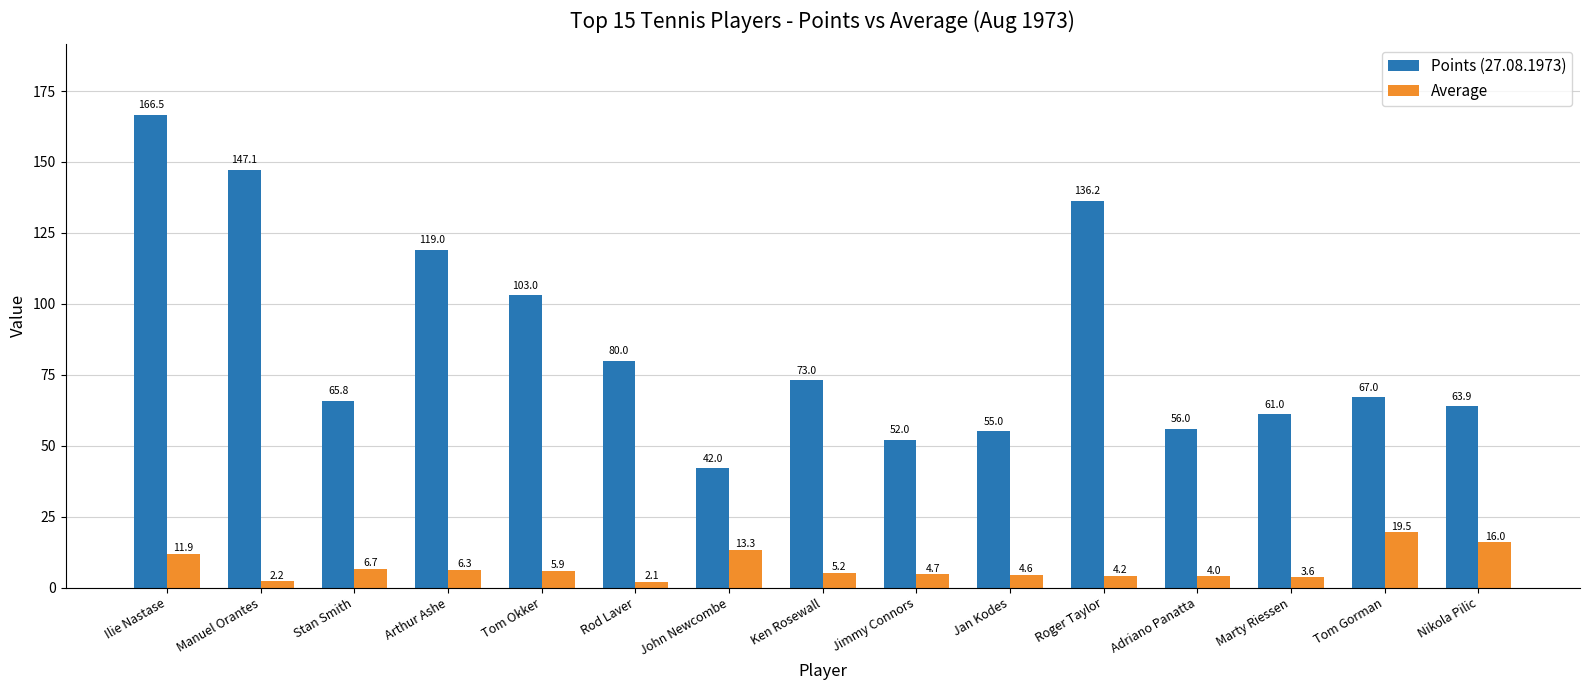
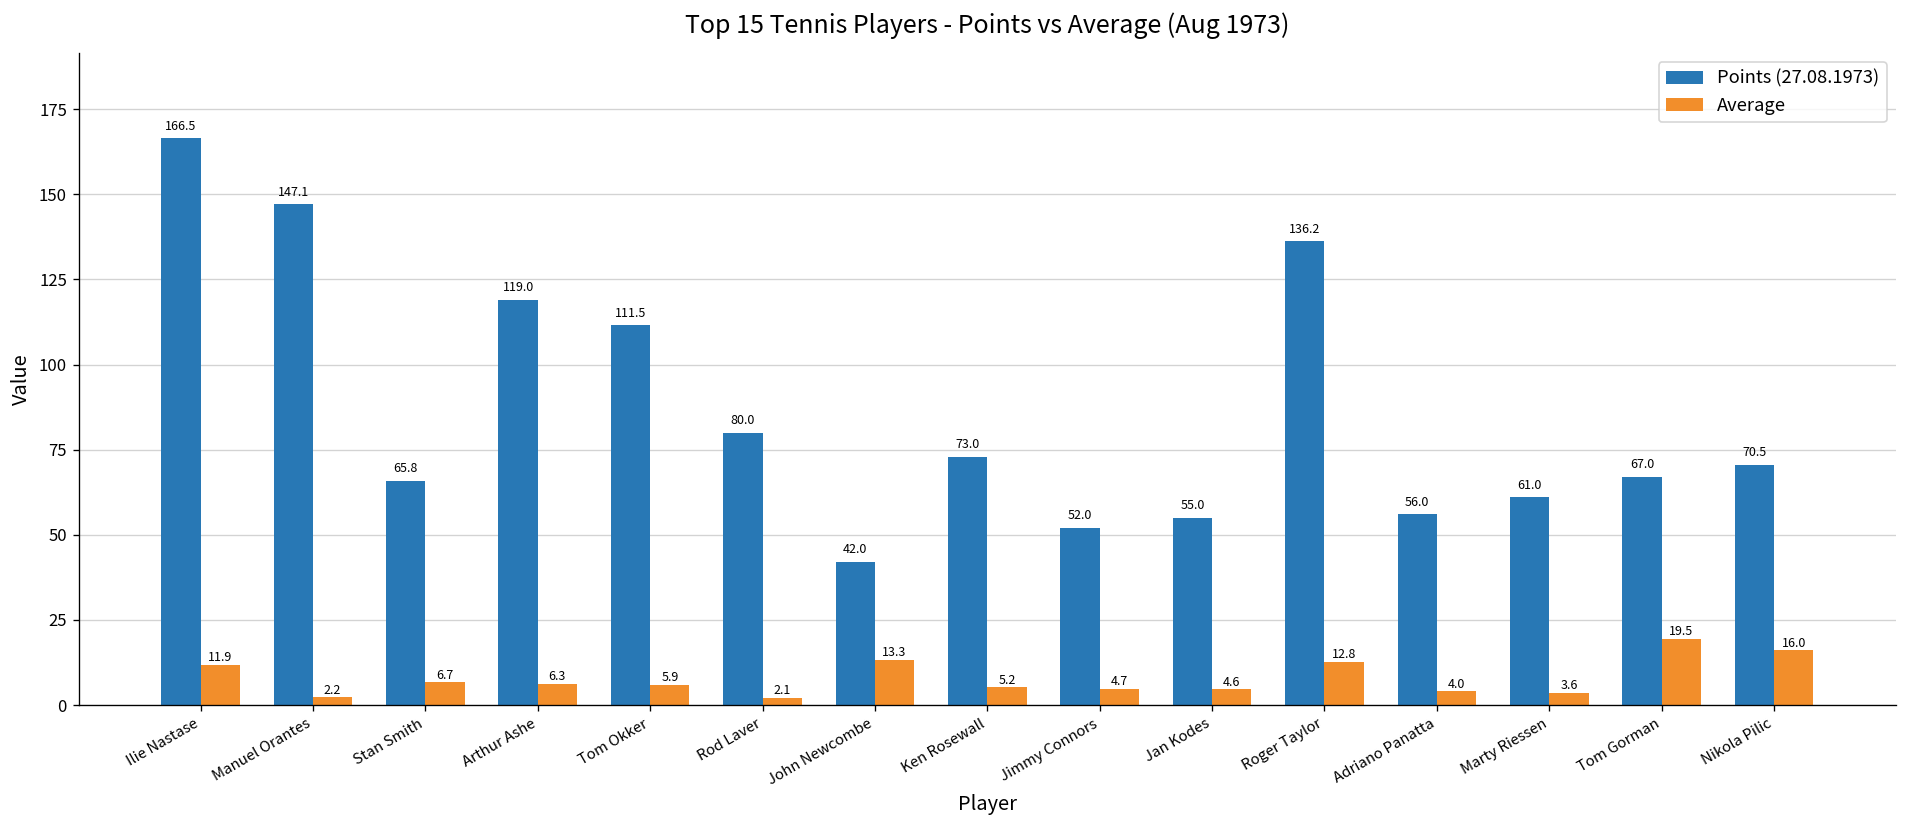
  {
    "Points (27.08.1973)": {
      "Ilie Nastase": 166.5,
      "Manuel Orantes": 147.1,
      "Stan Smith": 65.8,
      "Arthur Ashe": 119.0,
-     "Tom Okker": 103.0,
+     "Tom Okker": 111.5,
      "Rod Laver": 80.0,
      "John Newcombe": 42.0,
      "Ken Rosewall": 73.0,
      "Jimmy Connors": 52.0,
      "Jan Kodes": 55.0,
      "Roger Taylor": 136.2,
      "Adriano Panatta": 56.0,
      "Marty Riessen": 61.0,
      "Tom Gorman": 67.0,
-     "Nikola Pilic": 63.9
+     "Nikola Pilic": 70.5
    },
    "Average": {
      "Ilie Nastase": 11.9,
      "Manuel Orantes": 2.2,
      "Stan Smith": 6.7,
      "Arthur Ashe": 6.3,
      "Tom Okker": 5.9,
      "Rod Laver": 2.1,
      "John Newcombe": 13.3,
      "Ken Rosewall": 5.2,
      "Jimmy Connors": 4.7,
      "Jan Kodes": 4.6,
-     "Roger Taylor": 4.2,
+     "Roger Taylor": 12.8,
      "Adriano Panatta": 4.0,
      "Marty Riessen": 3.6,
      "Tom Gorman": 19.5,
      "Nikola Pilic": 16.0
    }
  }
